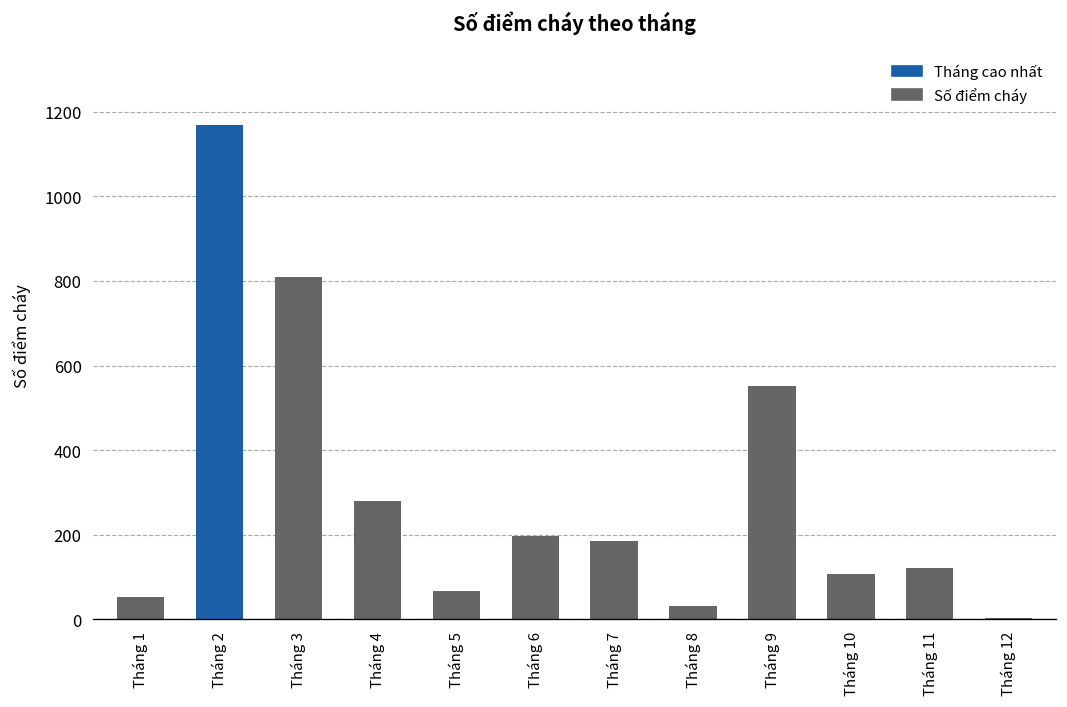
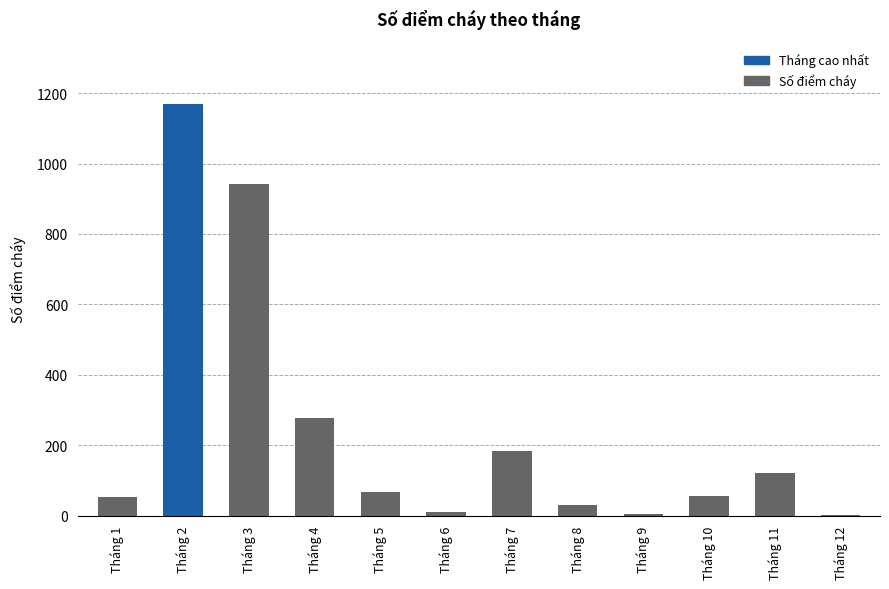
  {
    "Tháng 1": 50,
    "Tháng 2": 1170,
-   "Tháng 3": 810,
+   "Tháng 3": 940,
    "Tháng 4": 280,
    "Tháng 5": 70,
-   "Tháng 6": 200,
+   "Tháng 6": 10,
    "Tháng 7": 190,
    "Tháng 8": 30,
-   "Tháng 9": 550,
-   "Tháng 10": 110,
+   "Tháng 9": 10,
+   "Tháng 10": 60,
    "Tháng 11": 120
  }
